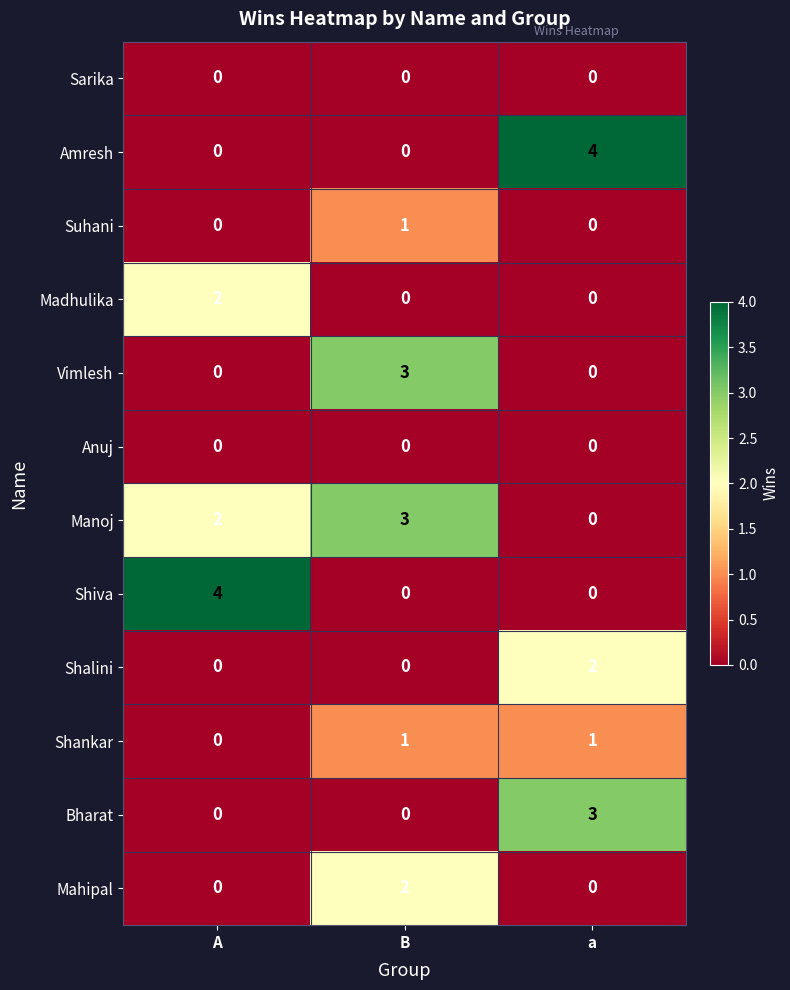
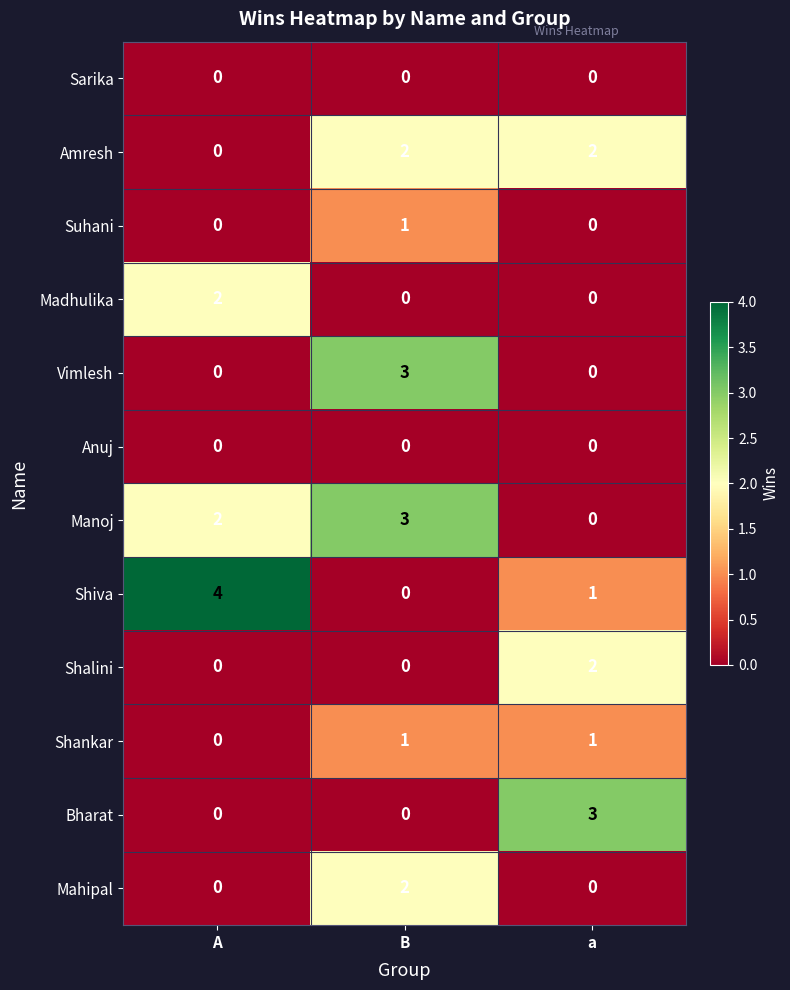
  {
    "Sarika": {
      "A": 0,
      "B": 0,
      "a": 0
    },
    "Amresh": {
      "A": 0,
-     "B": 0,
-     "a": 4
+     "B": 2,
+     "a": 2
    },
    "Suhani": {
      "A": 0,
      "B": 1,
      "a": 0
    },
    "Madhulika": {
      "A": 2,
      "B": 0,
      "a": 0
    },
    "Vimlesh": {
      "A": 0,
      "B": 3,
      "a": 0
    },
    "Anuj": {
      "A": 0,
      "B": 0,
      "a": 0
    },
    "Manoj": {
      "A": 2,
      "B": 3,
      "a": 0
    },
    "Shiva": {
      "A": 4,
      "B": 0,
-     "a": 0
+     "a": 1
    },
    "Shalini": {
      "A": 0,
      "B": 0,
      "a": 2
    },
    "Shankar": {
      "A": 0,
      "B": 1,
      "a": 1
    },
    "Bharat": {
      "A": 0,
      "B": 0,
      "a": 3
    },
    "Mahipal": {
      "A": 0,
      "B": 2,
      "a": 0
    }
  }
